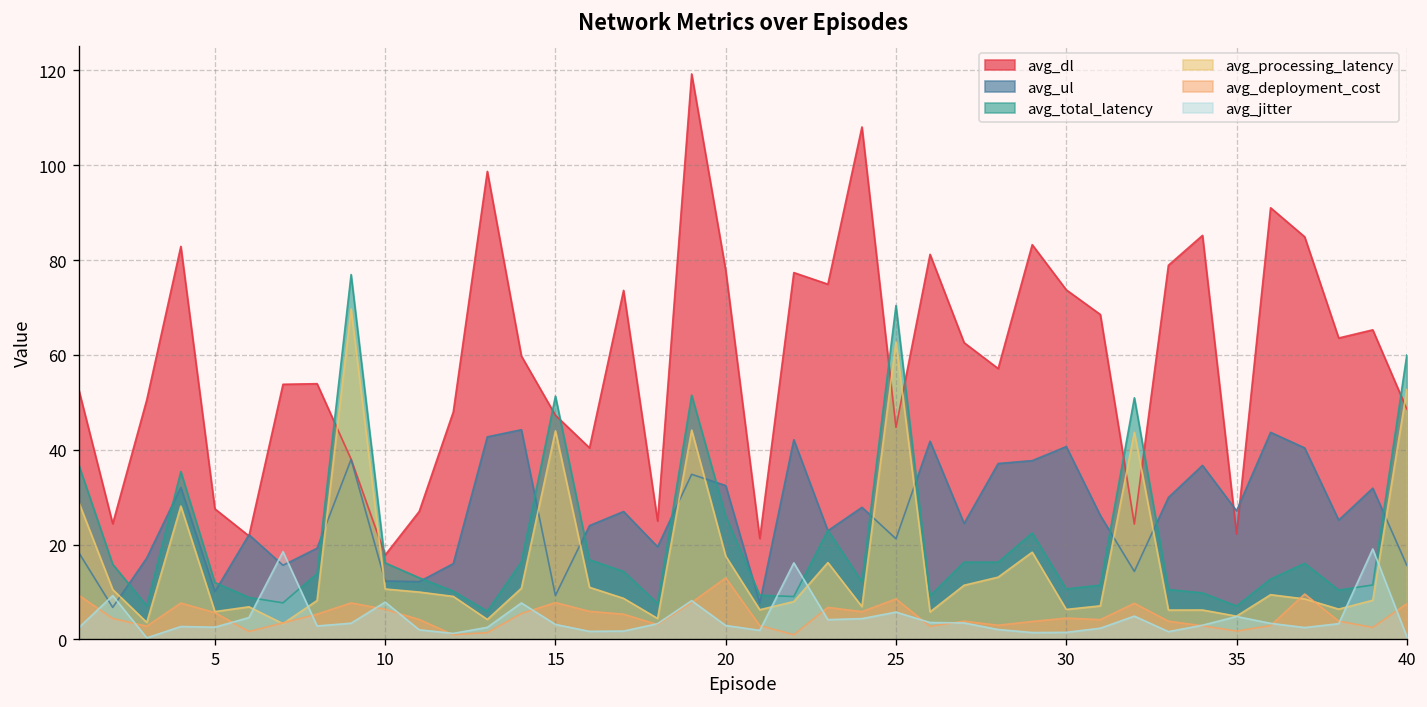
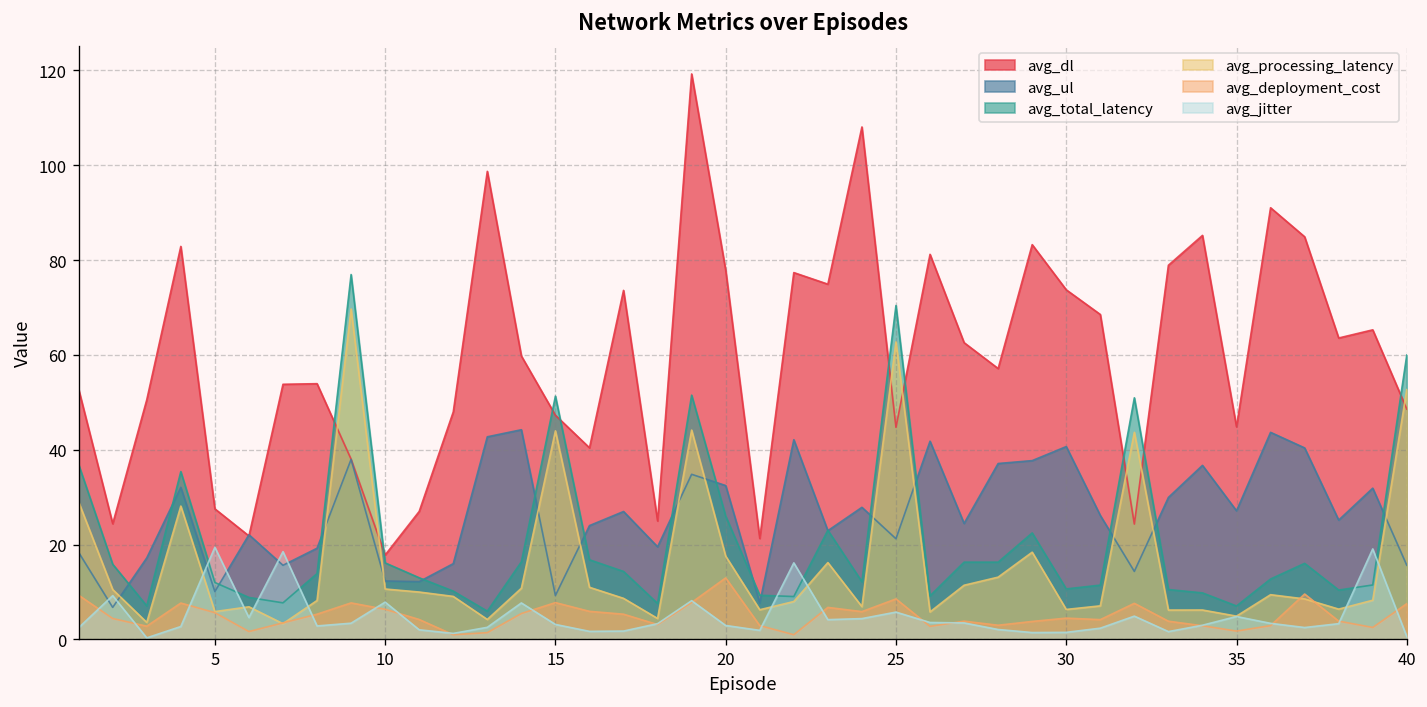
  {
    "avg_dl": {
      "5": 28,
      "10": 18,
      "15": 47,
      "20": 78,
      "25": 45,
      "30": 74,
-     "35": 22,
+     "35": 45,
      "40": 49
    },
    "avg_jitter": {
-     "5": 3,
+     "5": 19,
      "10": 8,
      "15": 3,
      "20": 3,
      "25": 6,
      "30": 2,
      "40": 1
    }
  }
